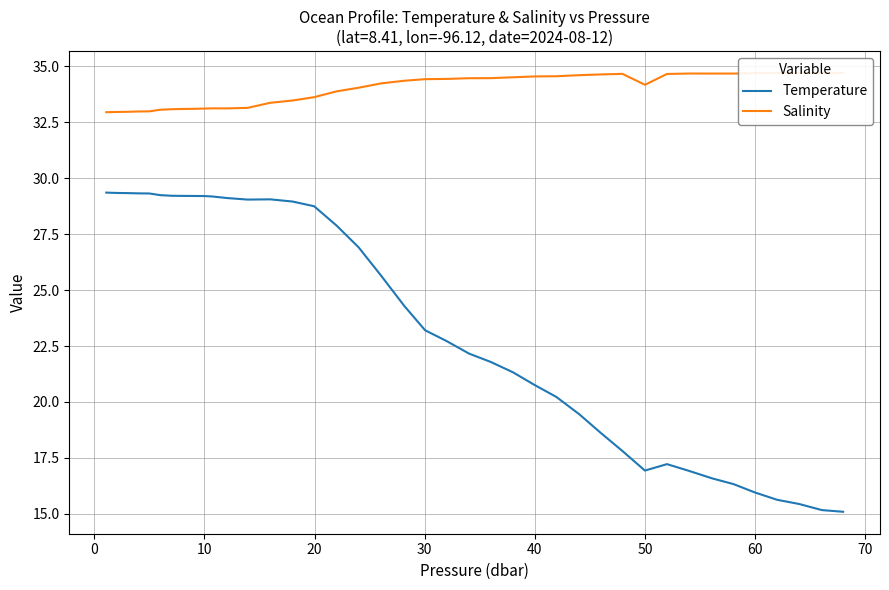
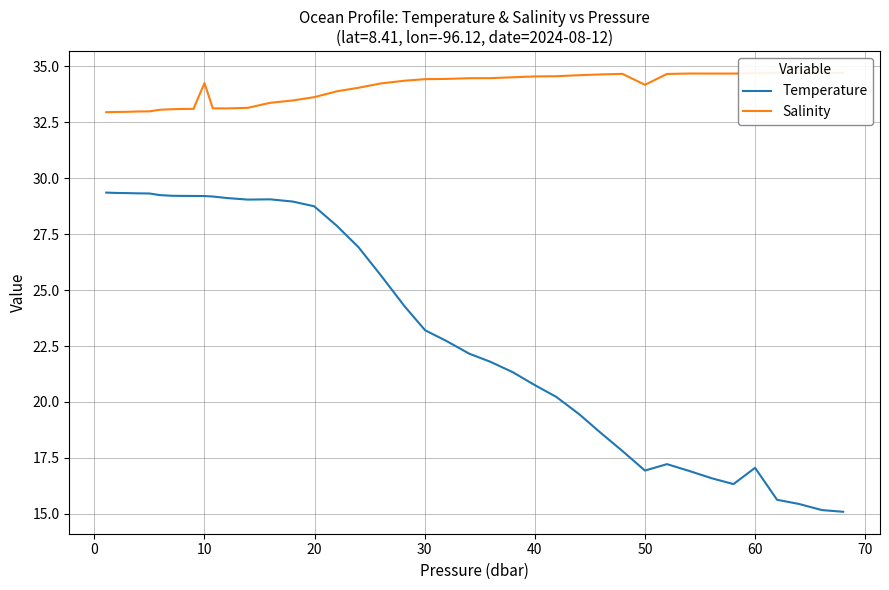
  {
    "Temperature": {
      "10": 29.2,
      "50": 16.9,
-     "60": 16.0
+     "60": 17.1
    },
    "Salinity": {
-     "10": 33.1,
+     "10": 34.3,
      "50": 34.2
    }
  }
